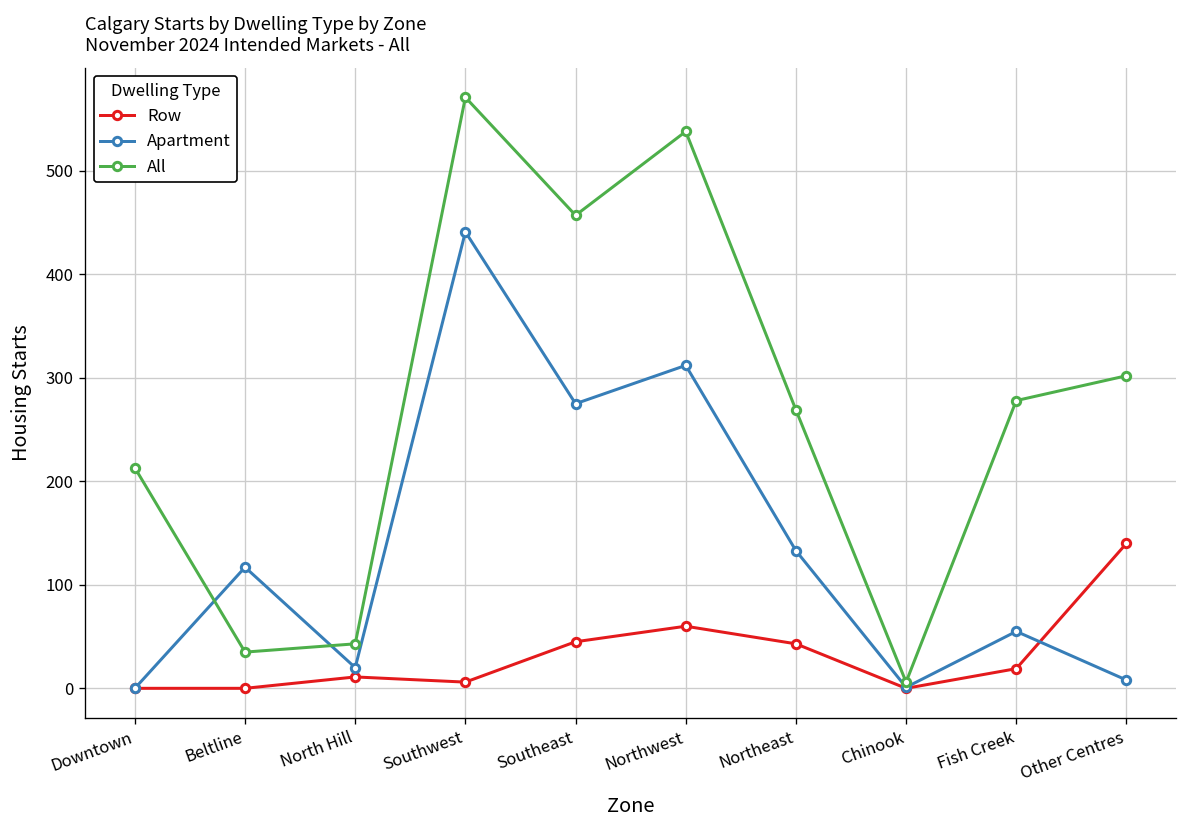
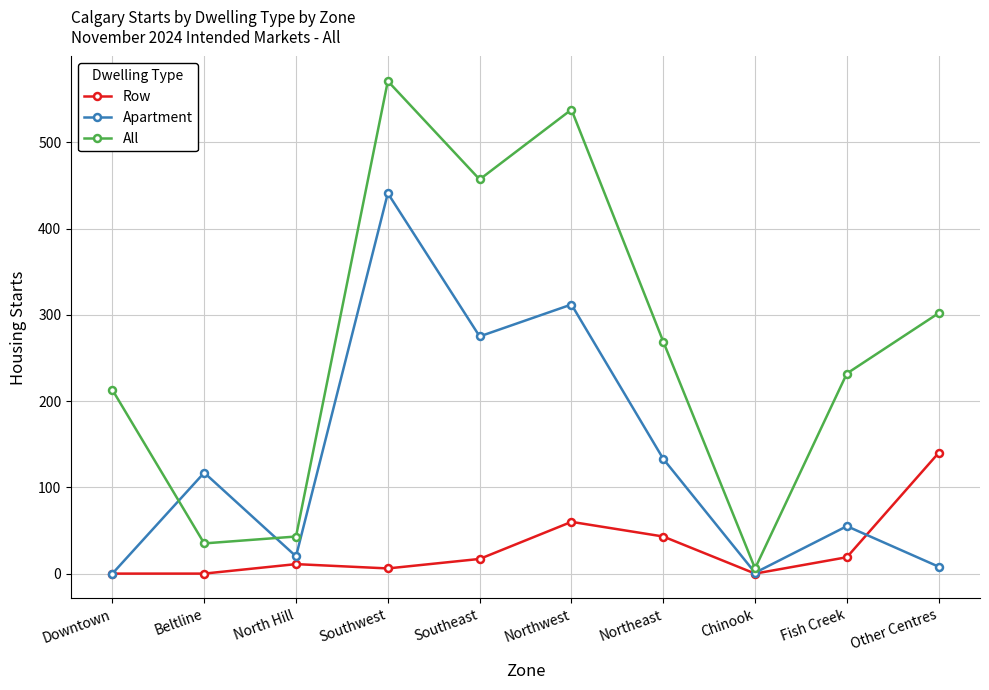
  {
    "Row": {
      "Beltline": 0,
      "North Hill": 10,
      "Southwest": 10,
-     "Southeast": 50,
+     "Southeast": 20,
      "Northwest": 60,
      "Northeast": 40,
      "Fish Creek": 20,
      "Other Centres": 140
    },
    "Apartment": {
      "Beltline": 120,
      "North Hill": 20,
      "Southwest": 440,
      "Southeast": 280,
      "Northwest": 310,
      "Northeast": 130,
      "Fish Creek": 60,
      "Other Centres": 10
    },
    "All": {
      "Downtown": 210,
      "Beltline": 40,
      "North Hill": 40,
      "Southwest": 570,
      "Southeast": 460,
      "Northwest": 540,
      "Northeast": 270,
      "Chinook": 10,
-     "Fish Creek": 280,
+     "Fish Creek": 230,
      "Other Centres": 300
    }
  }
